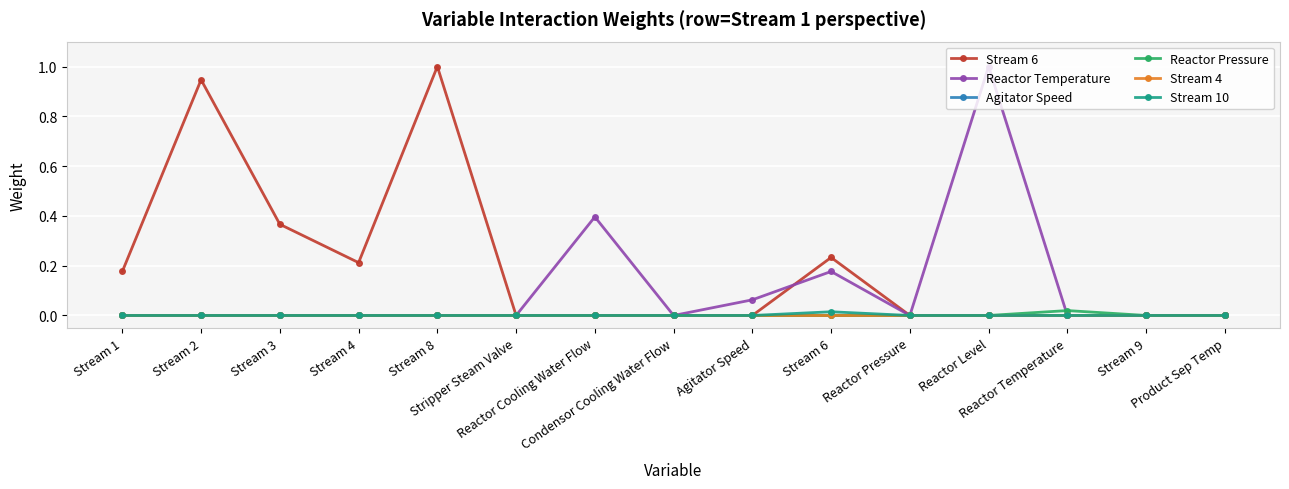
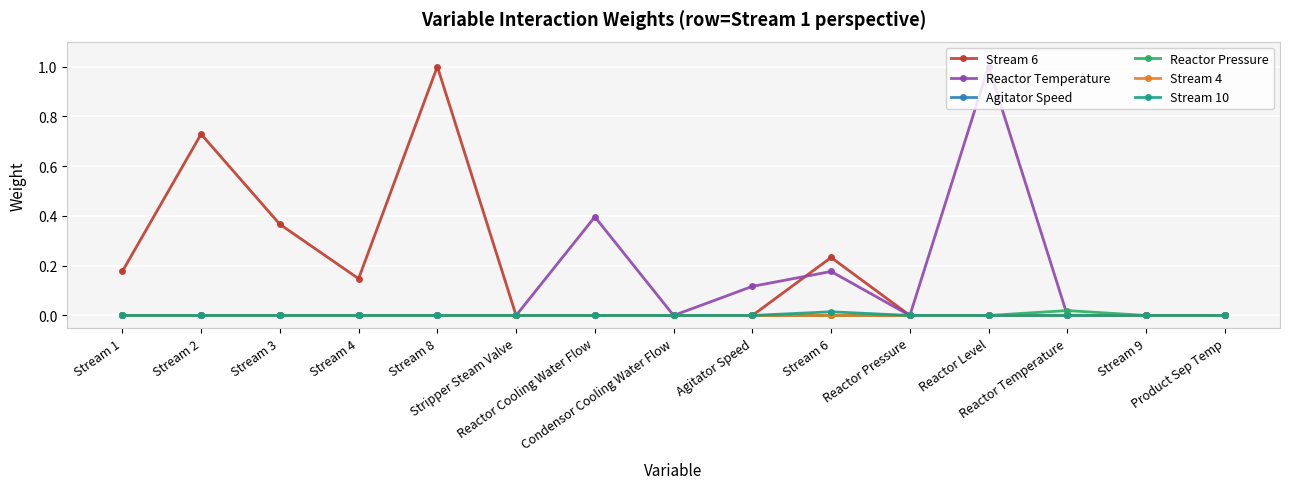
  {
    "Stream 6": {
      "Stream 1": 0.18,
-     "Stream 2": 0.95,
+     "Stream 2": 0.73,
      "Stream 3": 0.37,
-     "Stream 4": 0.21,
+     "Stream 4": 0.15,
      "Stream 8": 1.00,
      "Stream 6": 0.23
    },
    "Reactor Temperature": {
      "Reactor Cooling Water Flow": 0.40,
-     "Agitator Speed": 0.06,
+     "Agitator Speed": 0.12,
      "Stream 6": 0.18
    }
  }
